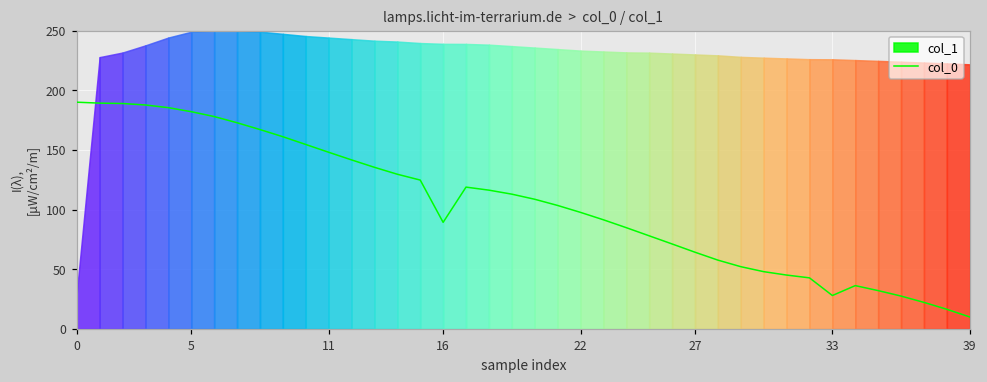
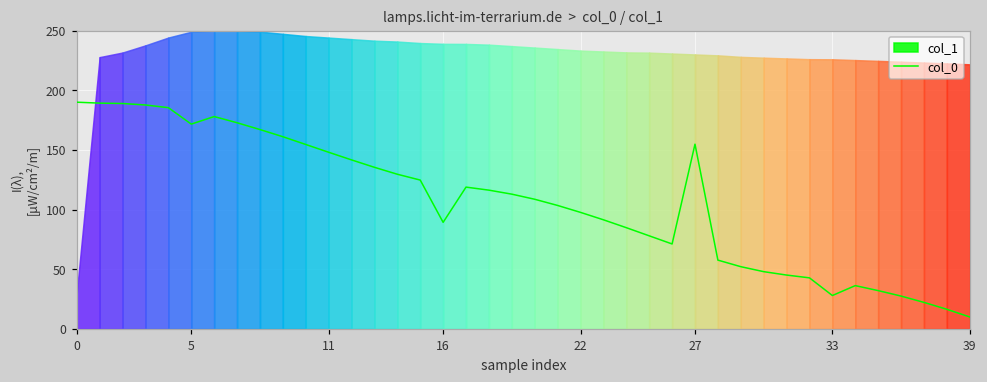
  {
    "col_0": {
      "0": 190,
-     "5": 182,
+     "5": 172,
      "11": 148,
      "16": 89,
      "22": 98,
-     "27": 64,
+     "27": 155,
      "33": 28,
      "39": 10
    }
  }
